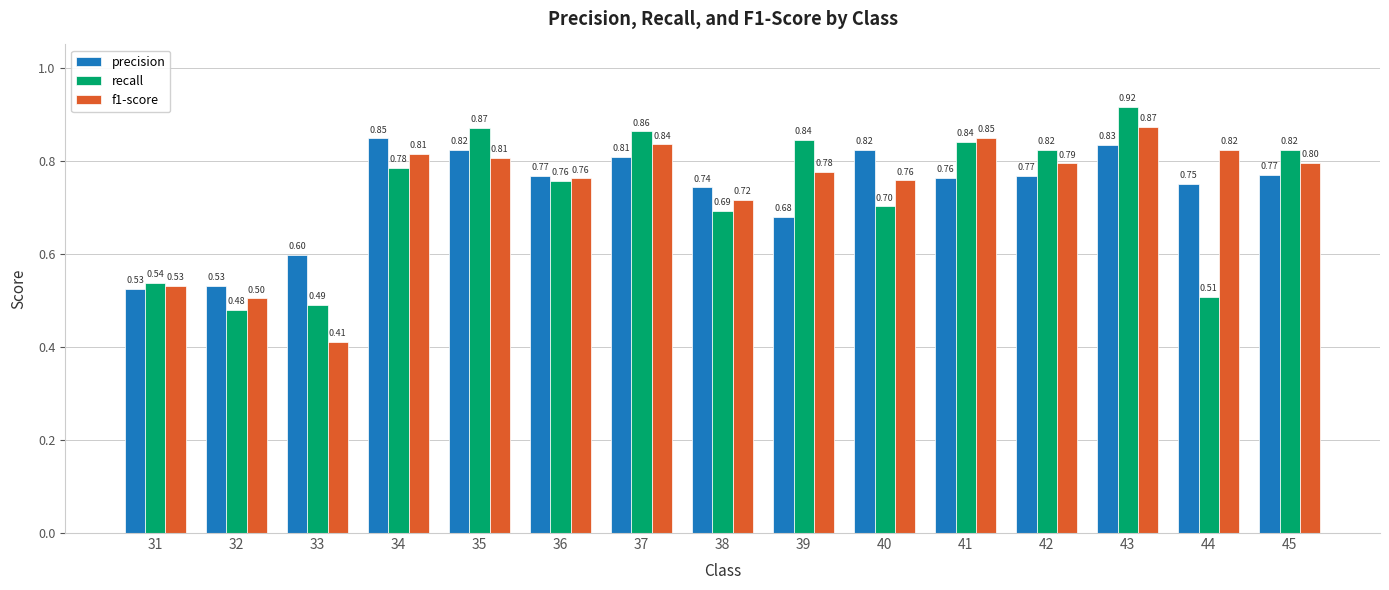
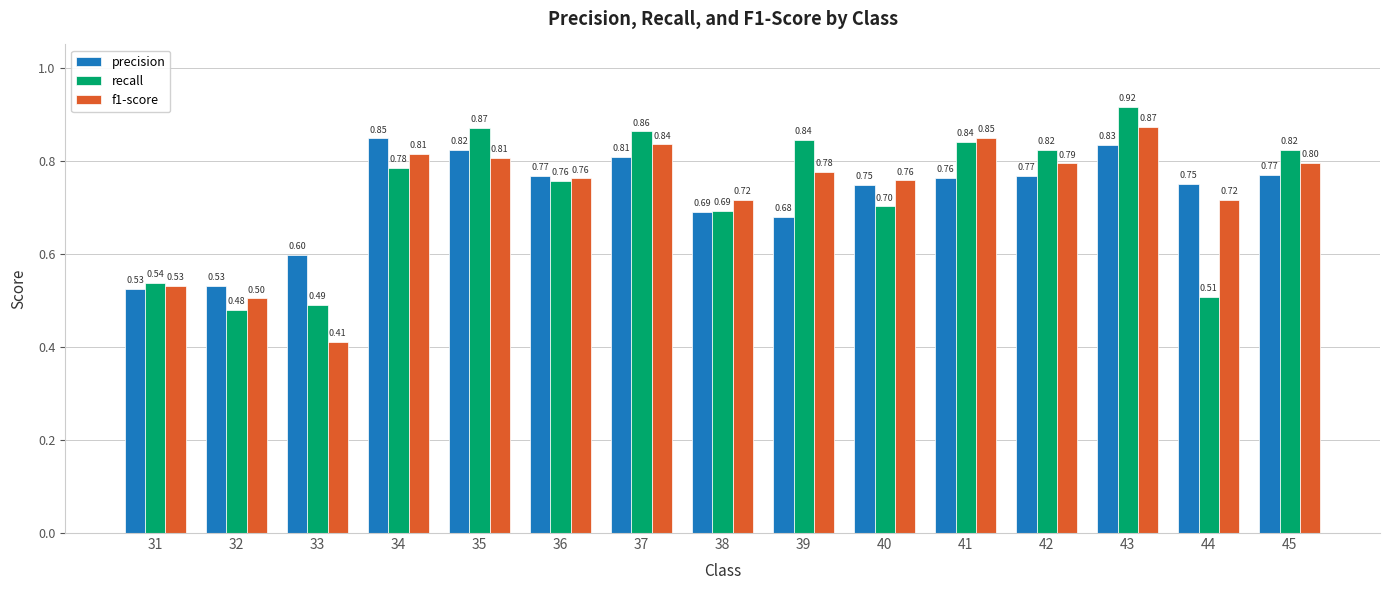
  {
    "precision": {
      "31": 0.53,
      "32": 0.53,
      "33": 0.60,
      "34": 0.85,
      "35": 0.82,
      "36": 0.77,
      "37": 0.81,
-     "38": 0.74,
+     "38": 0.69,
      "39": 0.68,
-     "40": 0.82,
+     "40": 0.75,
      "41": 0.76,
      "42": 0.77,
      "43": 0.83,
      "44": 0.75,
      "45": 0.77
    },
    "recall": {
      "31": 0.54,
      "32": 0.48,
      "33": 0.49,
      "34": 0.78,
      "35": 0.87,
      "36": 0.76,
      "37": 0.86,
      "38": 0.69,
      "39": 0.84,
      "40": 0.70,
      "41": 0.84,
      "42": 0.82,
      "43": 0.92,
      "44": 0.51,
      "45": 0.82
    },
    "f1-score": {
      "31": 0.53,
      "32": 0.50,
      "33": 0.41,
      "34": 0.81,
      "35": 0.81,
      "36": 0.76,
      "37": 0.84,
      "38": 0.72,
      "39": 0.78,
      "40": 0.76,
      "41": 0.85,
      "42": 0.79,
      "43": 0.87,
-     "44": 0.82,
+     "44": 0.72,
      "45": 0.80
    }
  }
